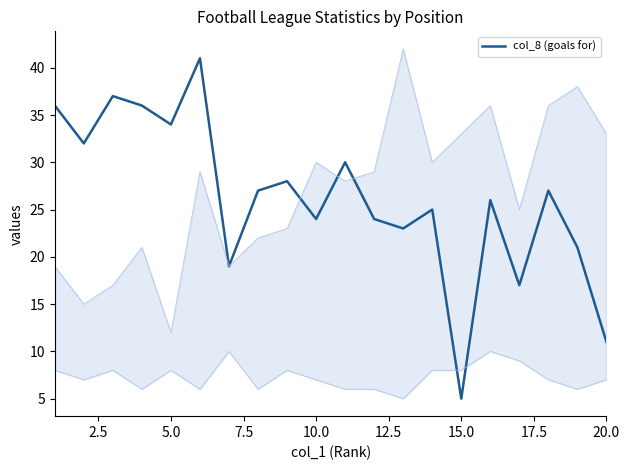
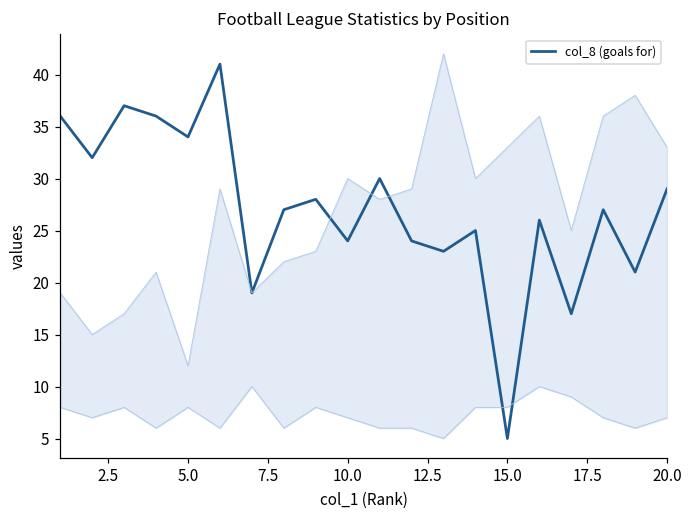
  {
    "col_8 (goals for)": {
      "5.0": 34,
      "10.0": 24,
      "15.0": 5,
-     "20.0": 11
+     "20.0": 29
    }
  }
